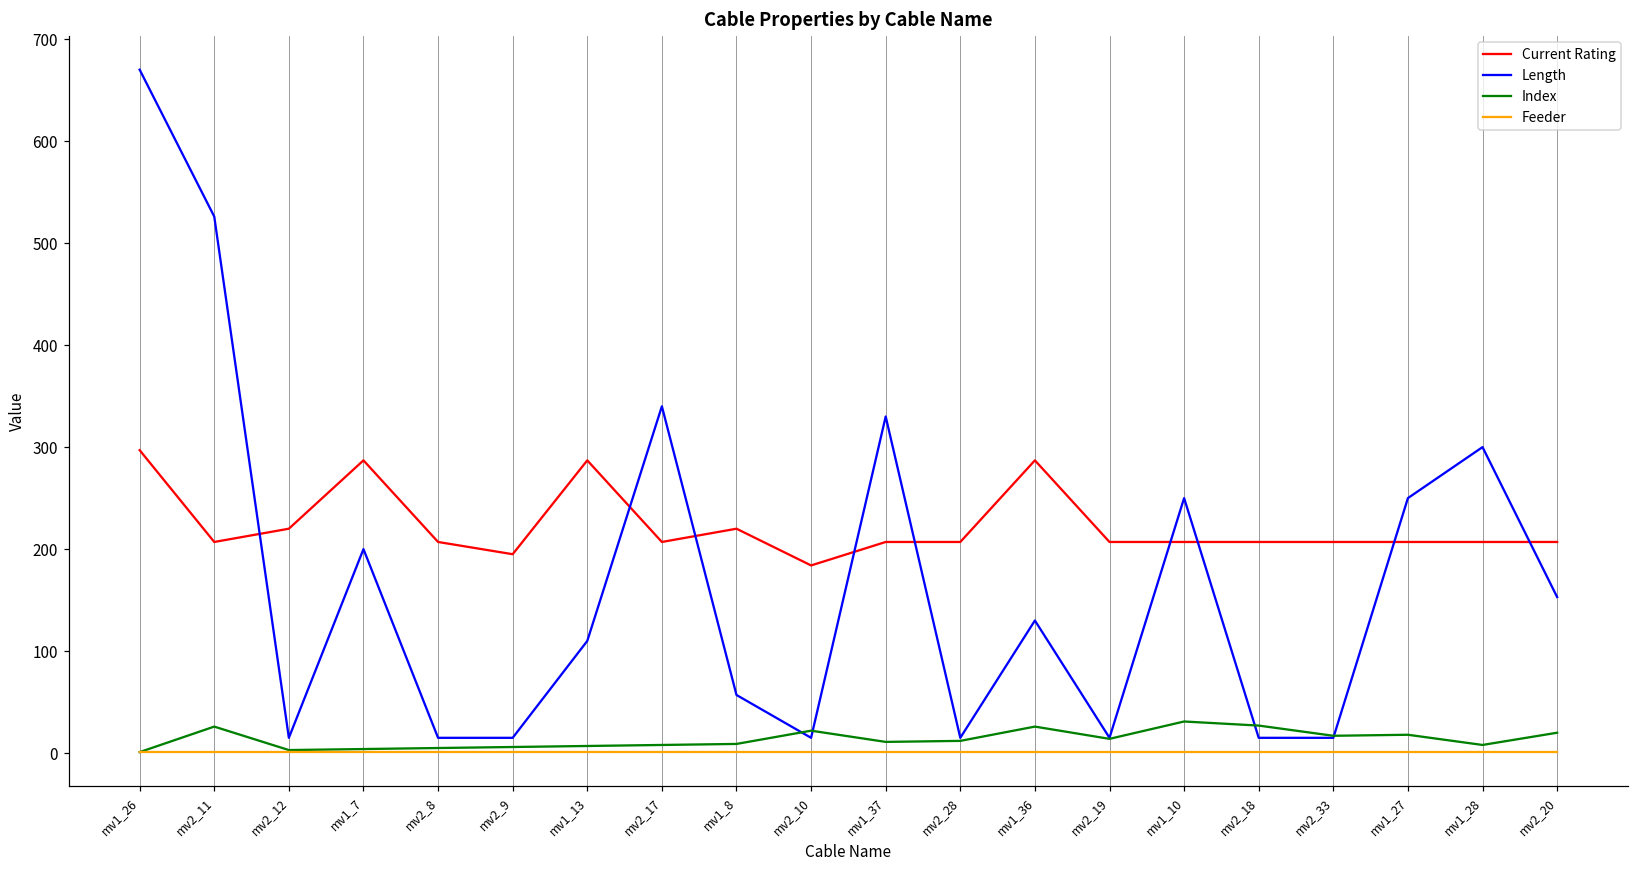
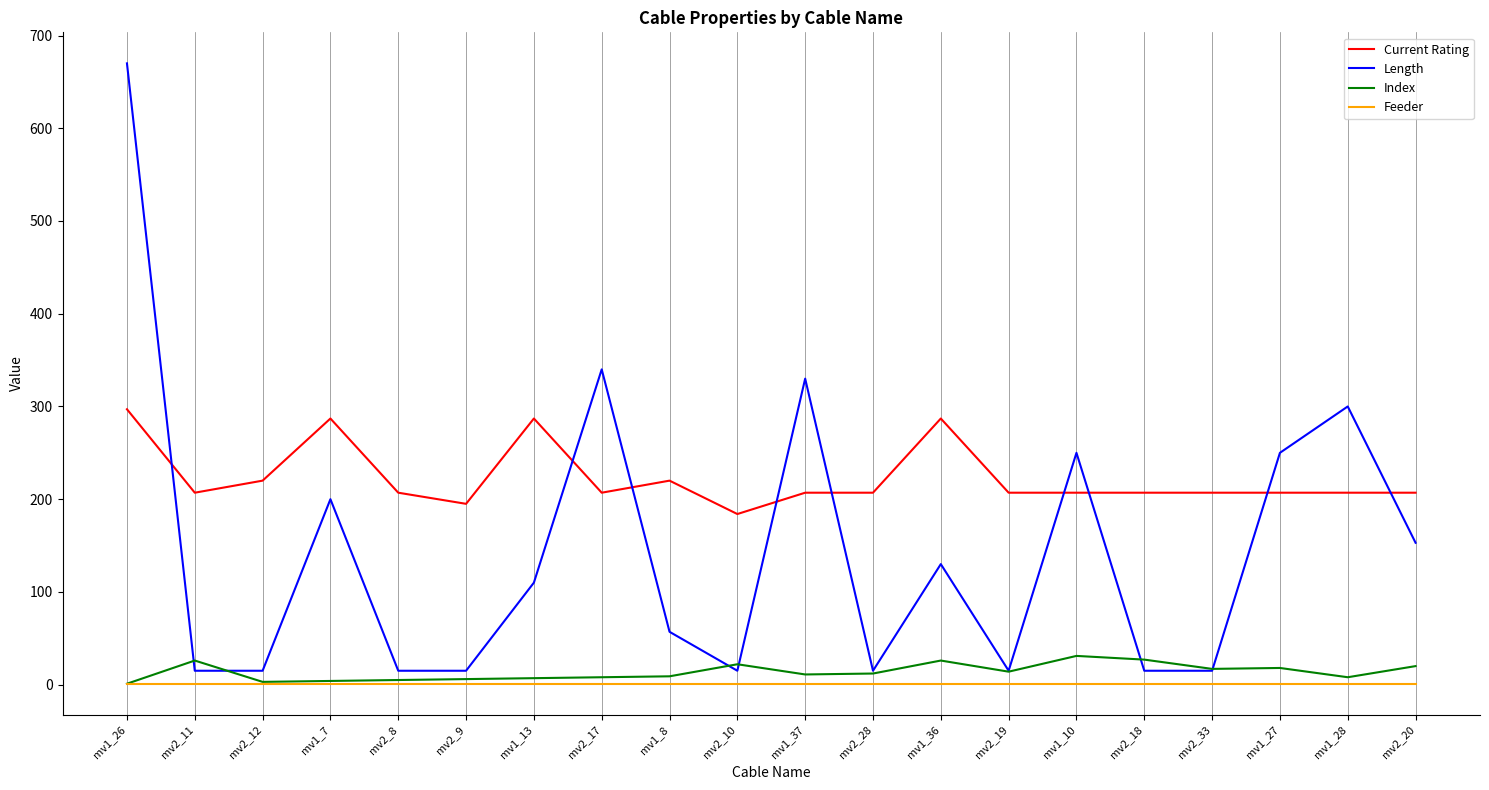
  {
    "Current Rating": {
      "mv1_26": 300,
      "mv2_11": 210,
      "mv2_12": 220,
      "mv1_7": 290,
      "mv2_8": 210,
      "mv2_9": 200,
      "mv1_13": 290,
      "mv2_17": 210,
      "mv1_8": 220,
      "mv2_10": 180,
      "mv1_37": 210,
      "mv2_28": 210,
      "mv1_36": 290,
      "mv2_19": 210,
      "mv1_10": 210,
      "mv2_18": 210,
      "mv2_33": 210,
      "mv1_27": 210,
      "mv1_28": 210,
      "mv2_20": 210
    },
    "Length": {
      "mv1_26": 670,
-     "mv2_11": 530,
+     "mv2_11": 20,
      "mv2_12": 20,
      "mv1_7": 200,
      "mv2_8": 20,
      "mv2_9": 20,
      "mv1_13": 110,
      "mv2_17": 340,
      "mv1_8": 60,
      "mv2_10": 20,
      "mv1_37": 330,
      "mv2_28": 20,
      "mv1_36": 130,
      "mv1_10": 250,
      "mv2_18": 20,
      "mv1_27": 250,
      "mv1_28": 300,
      "mv2_20": 150
    },
    "Index": {
      "mv2_11": 30,
      "mv1_7": 0,
      "mv2_8": 10,
      "mv2_9": 10,
      "mv1_13": 10,
      "mv2_17": 10,
      "mv1_8": 10,
      "mv2_10": 20,
      "mv1_37": 10,
      "mv2_28": 10,
      "mv1_36": 30,
      "mv1_10": 30,
      "mv2_18": 30,
      "mv1_27": 20,
      "mv1_28": 10,
      "mv2_20": 20
    },
    "Feeder": {
      "mv2_11": 0,
      "mv1_7": 0,
      "mv2_8": 0,
      "mv2_9": 0,
      "mv1_13": 0,
      "mv2_17": 0,
      "mv1_8": 0,
      "mv2_10": 0,
      "mv1_37": 0,
      "mv2_28": 0,
      "mv1_36": 0,
      "mv2_19": 0,
      "mv1_10": 0,
      "mv2_18": 0,
      "mv2_33": 0,
      "mv1_27": 0,
      "mv1_28": 0,
      "mv2_20": 0
    }
  }
